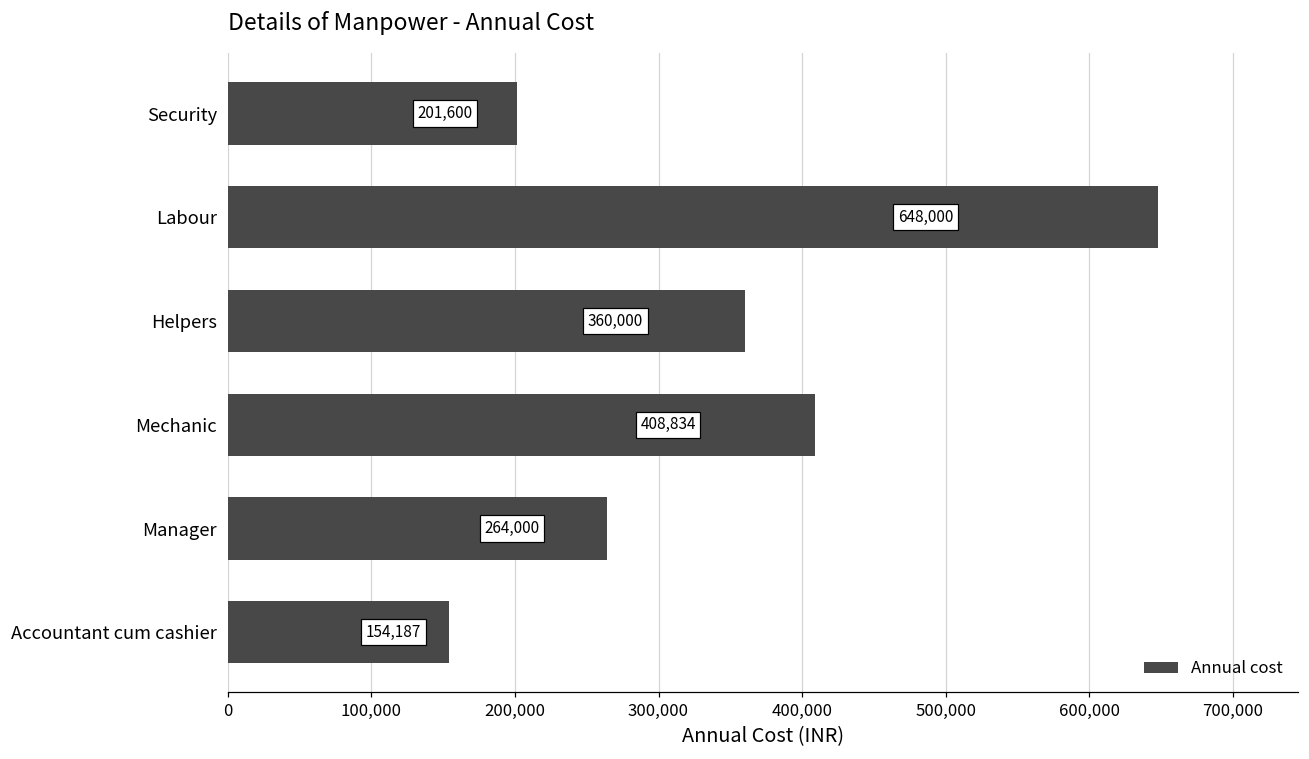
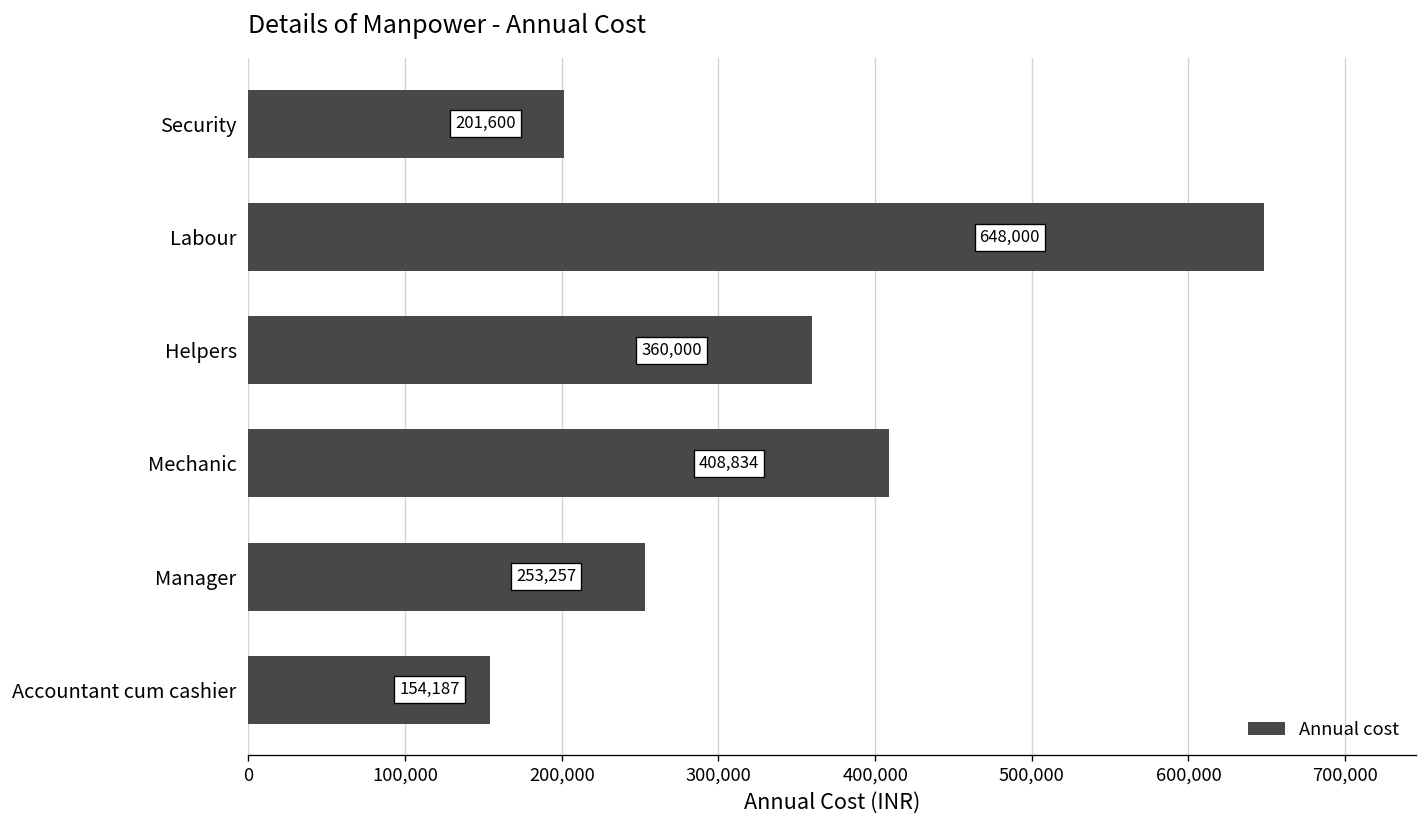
  {
-   "Manager": "264,000"
+   "Manager": "253,257"
  }
